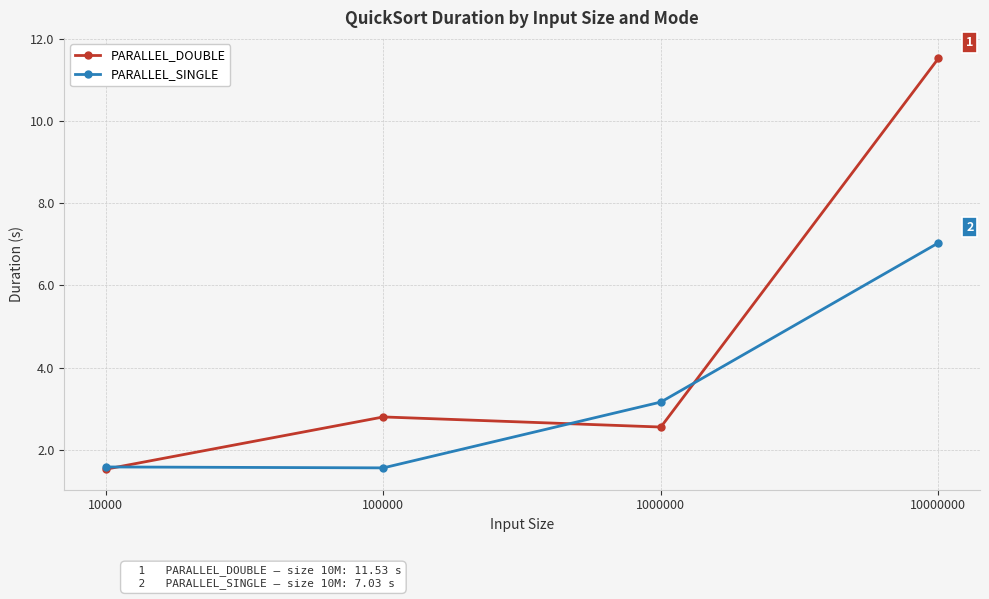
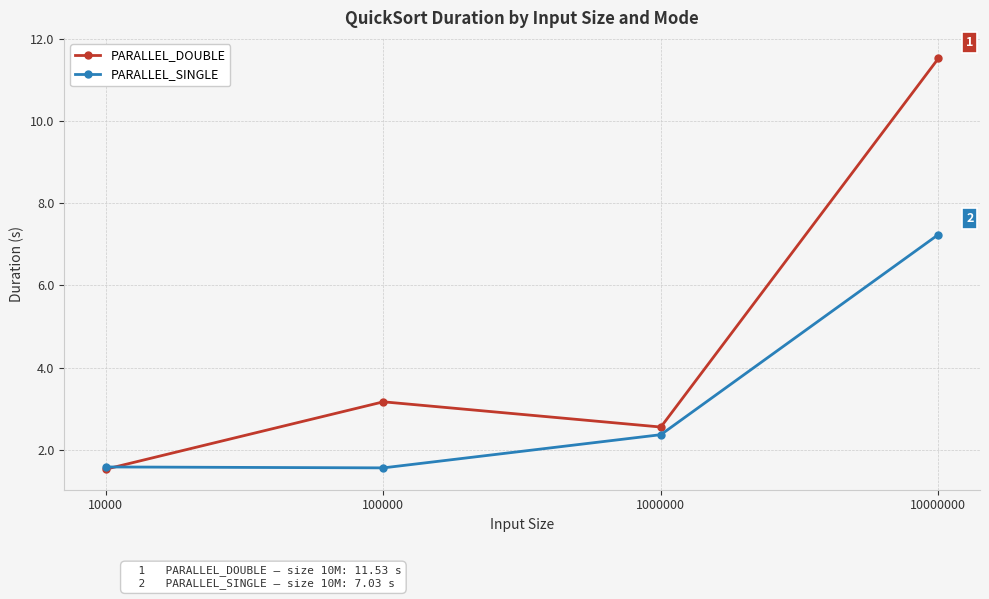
  {
    "PARALLEL_DOUBLE": {
-     "100000": 2.8,
+     "100000": 3.2,
      "1000000": 2.6,
      "10000000": 11.5
    },
    "PARALLEL_SINGLE": {
      "100000": 1.6,
-     "1000000": 3.2,
-     "10000000": 7.0
+     "1000000": 2.4,
+     "10000000": 7.2
    }
  }
